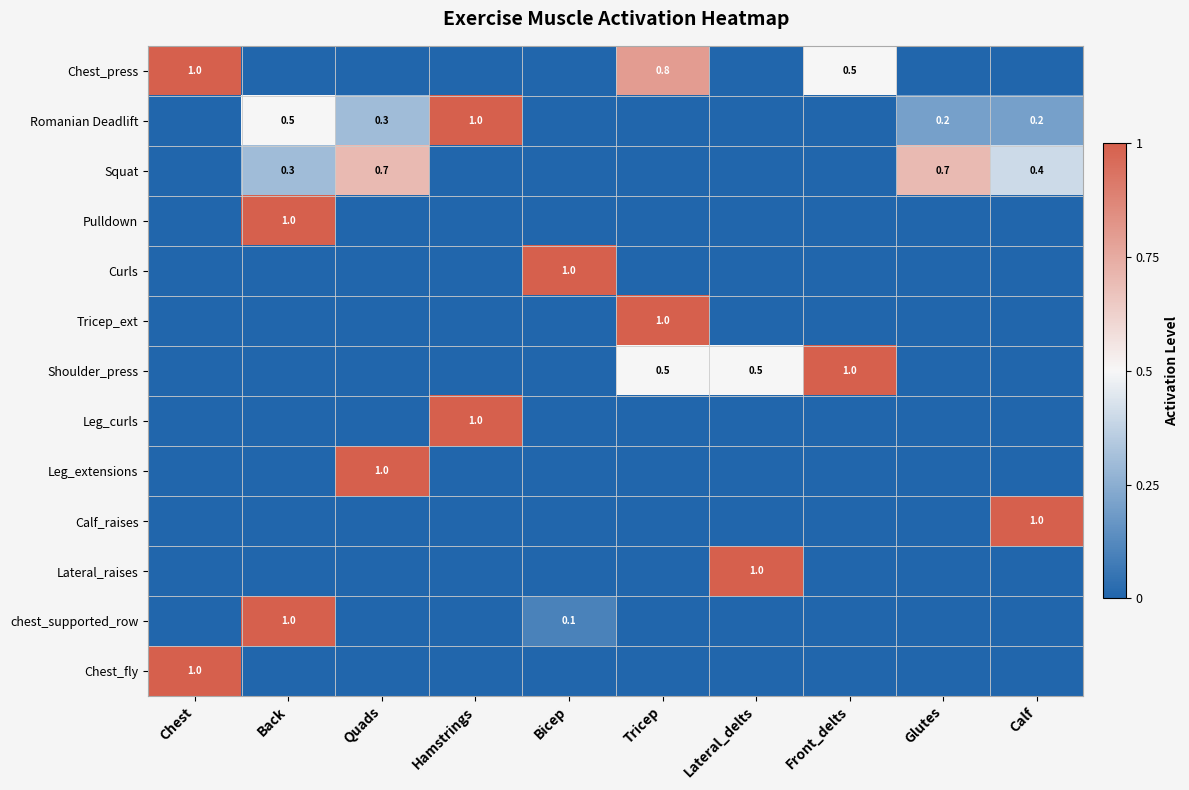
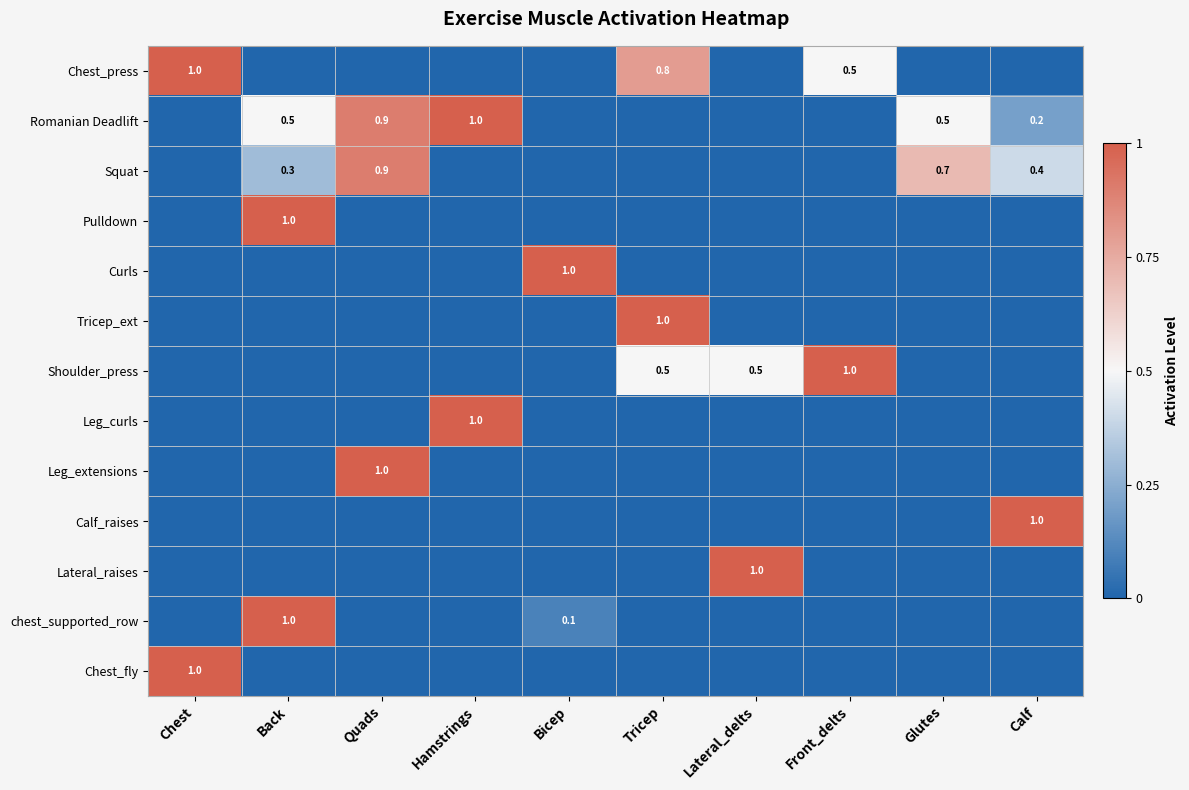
  {
    "Chest_press": {
      "Chest": 1.0,
      "Tricep": 0.8,
      "Front_delts": 0.5
    },
    "Romanian Deadlift": {
      "Back": 0.5,
-     "Quads": 0.3,
+     "Quads": 0.9,
      "Hamstrings": 1.0,
-     "Glutes": 0.2,
+     "Glutes": 0.5,
      "Calf": 0.2
    },
    "Squat": {
      "Back": 0.3,
-     "Quads": 0.7,
+     "Quads": 0.9,
      "Glutes": 0.7,
      "Calf": 0.4
    },
    "Pulldown": {
      "Back": 1.0
    },
    "Curls": {
      "Bicep": 1.0
    },
    "Tricep_ext": {
      "Tricep": 1.0
    },
    "Shoulder_press": {
      "Tricep": 0.5,
      "Lateral_delts": 0.5,
      "Front_delts": 1.0
    },
    "Leg_curls": {
      "Hamstrings": 1.0
    },
    "Leg_extensions": {
      "Quads": 1.0
    },
    "Calf_raises": {
      "Calf": 1.0
    },
    "Lateral_raises": {
      "Lateral_delts": 1.0
    },
    "chest_supported_row": {
      "Back": 1.0,
      "Bicep": 0.1
    },
    "Chest_fly": {
      "Chest": 1.0
    }
  }
